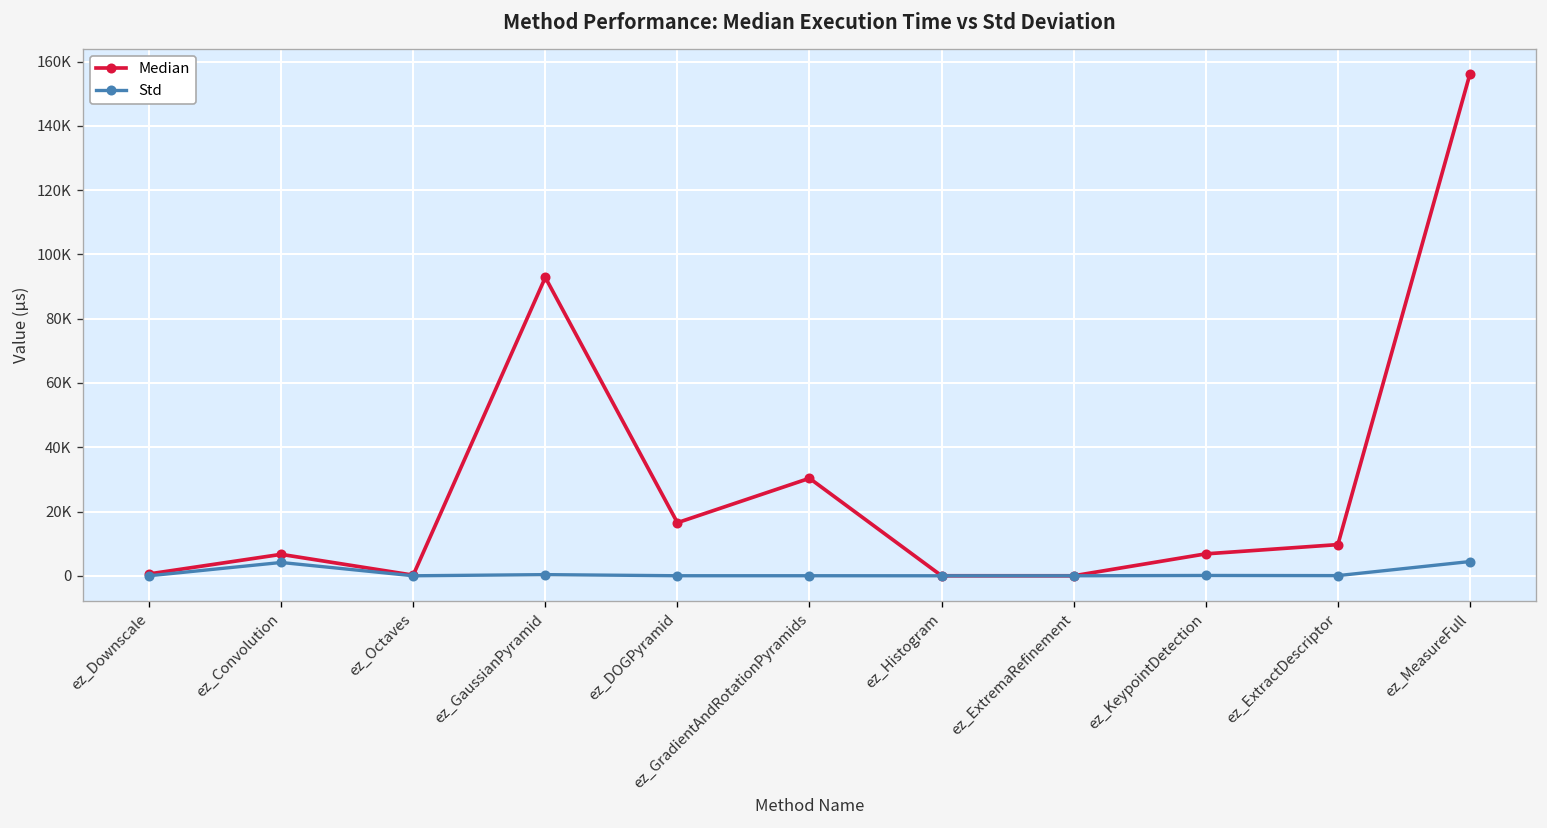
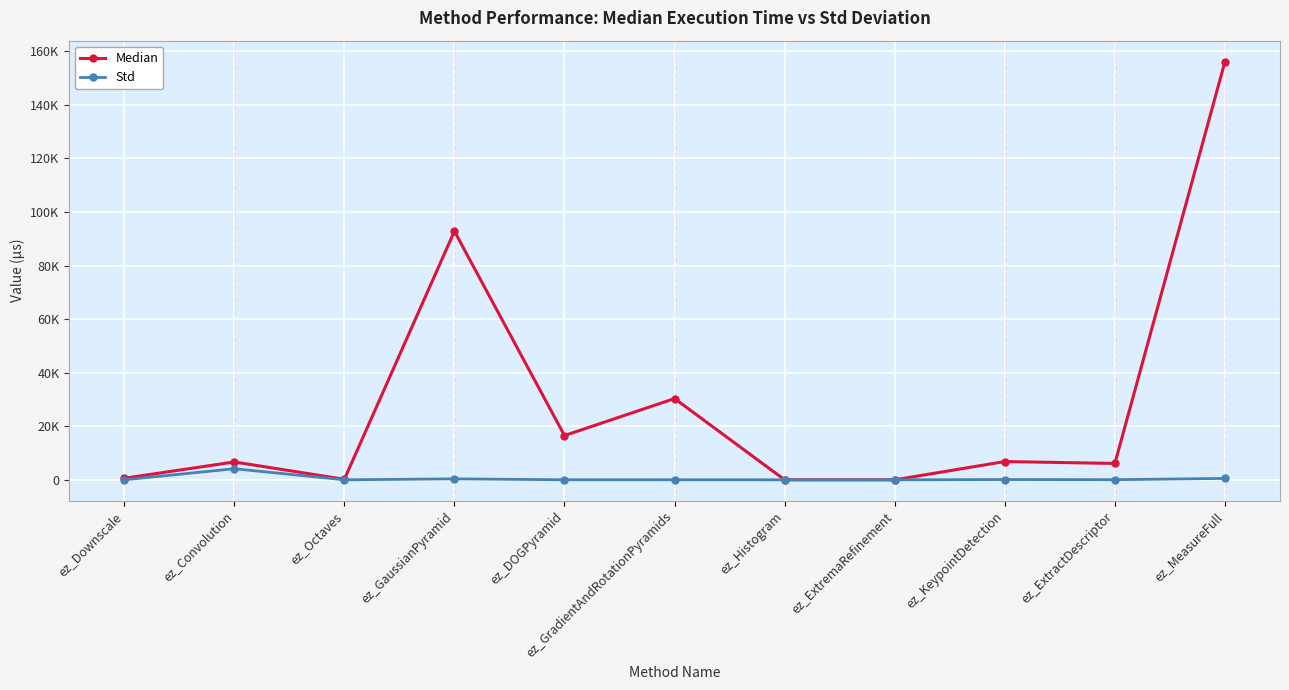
  {
    "Median": {
      "ez_Convolution": 7000,
      "ez_GaussianPyramid": 93000,
      "ez_DOGPyramid": 17000,
      "ez_GradientAndRotationPyramids": 30000,
      "ez_KeypointDetection": 7000,
-     "ez_ExtractDescriptor": 10000,
+     "ez_ExtractDescriptor": 6000,
      "ez_MeasureFull": 156000
    },
    "Std": {
      "ez_Convolution": 4000,
      "ez_GaussianPyramid": 0,
      "ez_DOGPyramid": 0,
      "ez_GradientAndRotationPyramids": 0,
      "ez_KeypointDetection": 0,
      "ez_ExtractDescriptor": 0,
-     "ez_MeasureFull": 4000
+     "ez_MeasureFull": 1000
    }
  }
